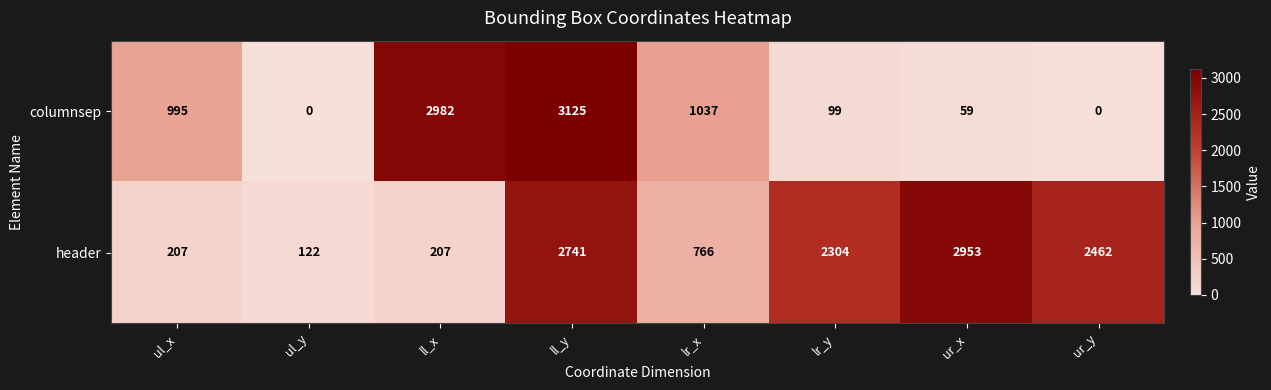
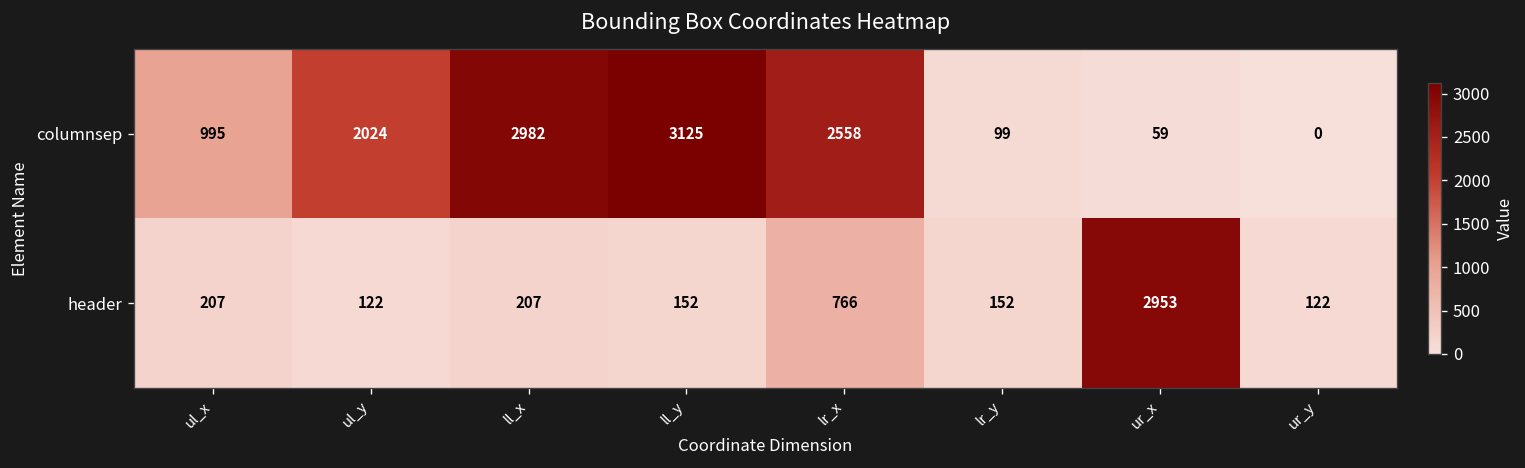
  {
    "columnsep": {
      "ul_x": 995,
-     "ul_y": 0,
+     "ul_y": 2024,
      "ll_x": 2982,
      "ll_y": 3125,
-     "lr_x": 1037,
+     "lr_x": 2558,
      "lr_y": 99,
      "ur_x": 59,
      "ur_y": 0
    },
    "header": {
      "ul_x": 207,
      "ul_y": 122,
      "ll_x": 207,
-     "ll_y": 2741,
+     "ll_y": 152,
      "lr_x": 766,
-     "lr_y": 2304,
+     "lr_y": 152,
      "ur_x": 2953,
-     "ur_y": 2462
+     "ur_y": 122
    }
  }
